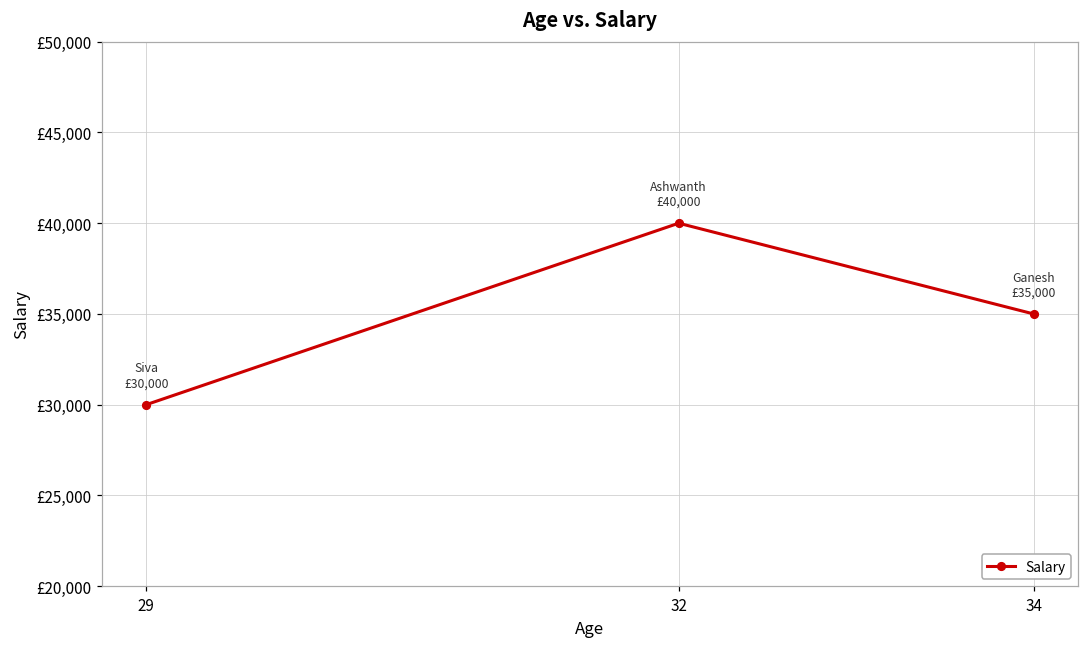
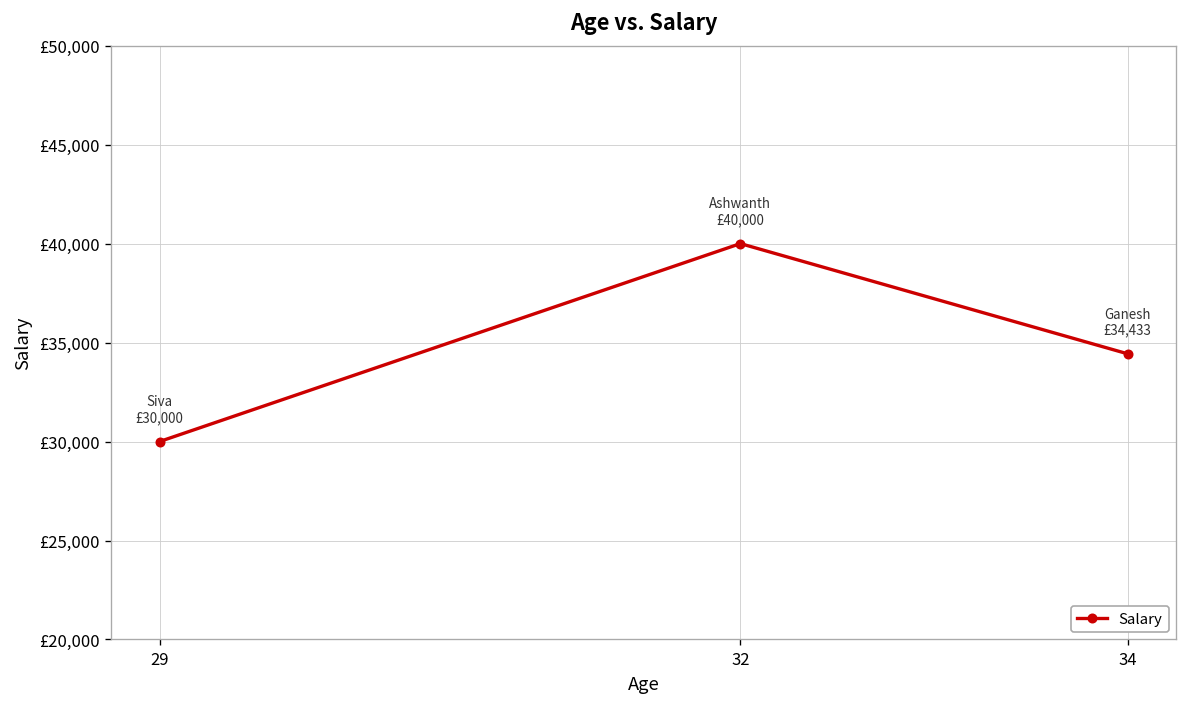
  {
    "29": "£30,000",
    "32": "£40,000",
-   "34": "£35,000"
+   "34": "£34,433"
  }
